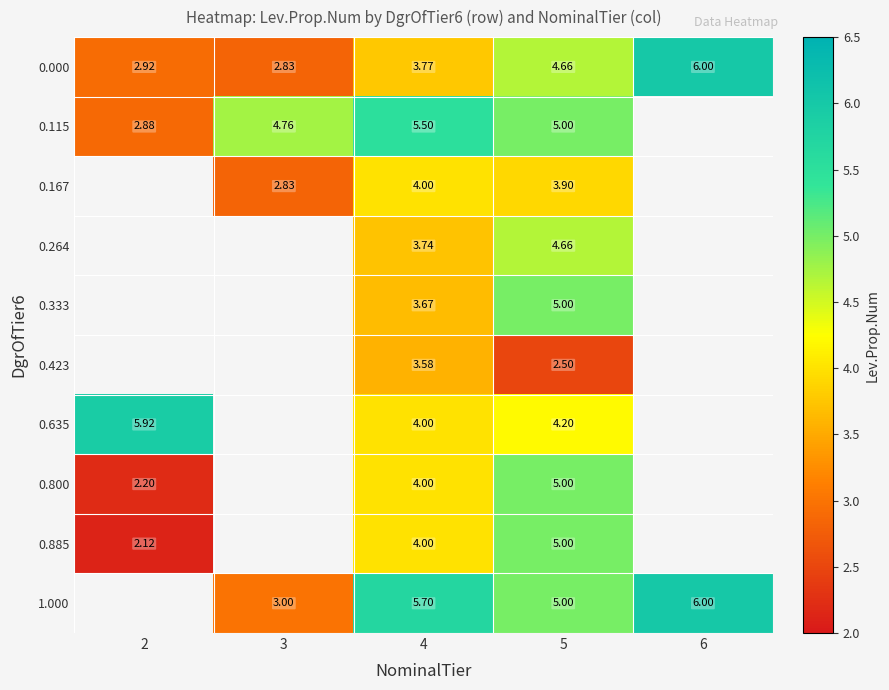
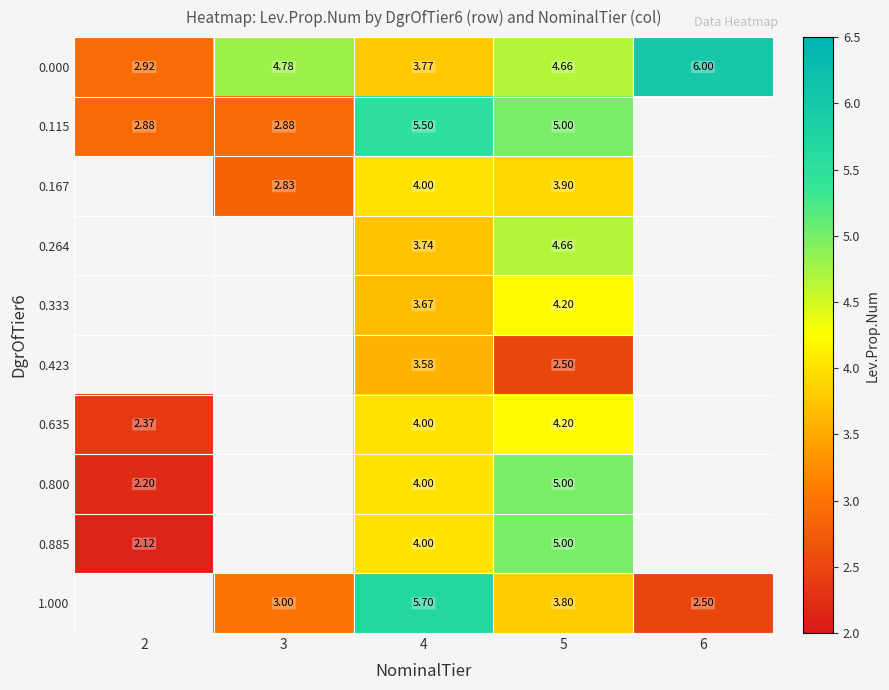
  {
    "0.000": {
-     "3": 2.83
+     "3": 4.78
    },
    "0.115": {
-     "3": 4.76
+     "3": 2.88
    },
    "0.333": {
-     "5": 5.00
+     "5": 4.20
    },
    "0.635": {
-     "2": 5.92
+     "2": 2.37
    },
    "1.000": {
-     "5": 5.00,
-     "6": 6.00
+     "5": 3.80,
+     "6": 2.50
    }
  }
